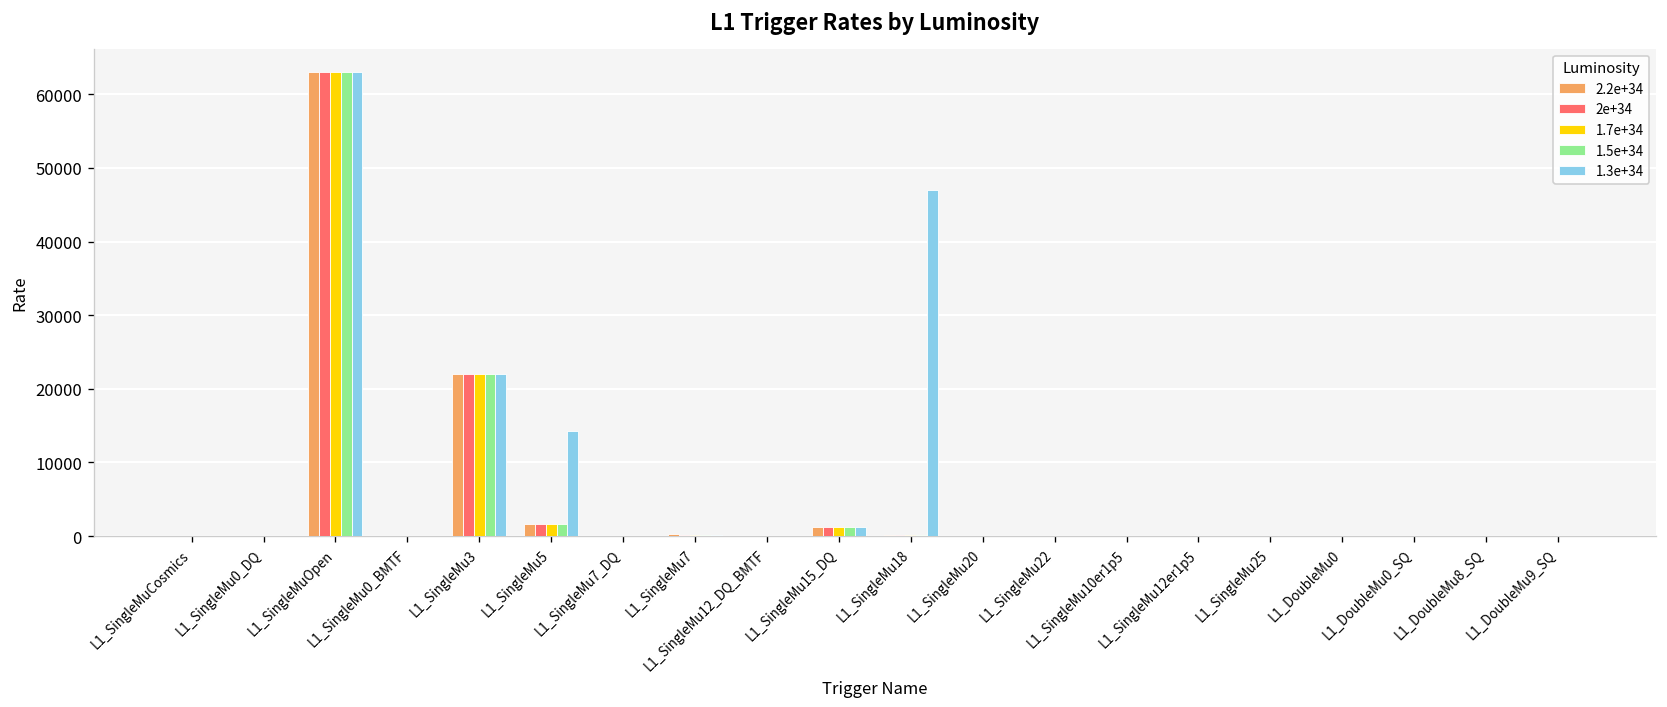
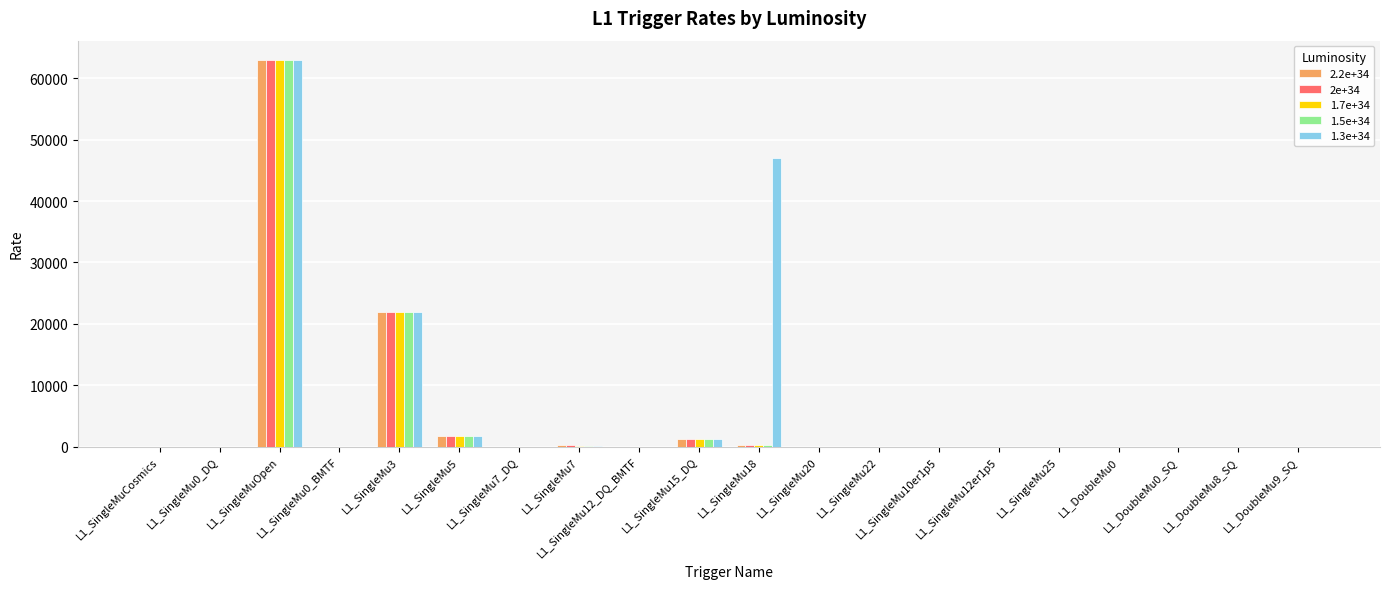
  {
    "1.7e+34": {
      "L1_SingleMuCosmics": 0,
      "L1_SingleMu0_DQ": 0,
      "L1_SingleMuOpen": 63000,
      "L1_SingleMu0_BMTF": 0,
      "L1_SingleMu3": 22000,
      "L1_SingleMu5": 2000,
      "L1_SingleMu7_DQ": 0,
      "L1_SingleMu12_DQ_BMTF": 0,
      "L1_SingleMu15_DQ": 1000,
      "L1_SingleMu20": 0,
      "L1_SingleMu12er1p5": 0,
      "L1_DoubleMu0": 0,
      "L1_DoubleMu8_SQ": 0,
      "L1_DoubleMu9_SQ": 0
    },
    "1.5e+34": {
      "L1_SingleMuCosmics": 0,
      "L1_SingleMu0_DQ": 0,
      "L1_SingleMuOpen": 63000,
      "L1_SingleMu0_BMTF": 0,
      "L1_SingleMu3": 22000,
      "L1_SingleMu5": 2000,
      "L1_SingleMu7_DQ": 0,
      "L1_SingleMu12_DQ_BMTF": 0,
      "L1_SingleMu15_DQ": 1000,
      "L1_SingleMu20": 0,
      "L1_DoubleMu0": 0
    },
    "1.3e+34": {
      "L1_SingleMuCosmics": 0,
      "L1_SingleMu0_DQ": 0,
      "L1_SingleMuOpen": 63000,
      "L1_SingleMu0_BMTF": 0,
      "L1_SingleMu3": 22000,
-     "L1_SingleMu5": 14000,
+     "L1_SingleMu5": 2000,
      "L1_SingleMu7_DQ": 0,
      "L1_SingleMu12_DQ_BMTF": 0,
      "L1_SingleMu15_DQ": 1000,
      "L1_SingleMu18": 47000,
      "L1_SingleMu20": 0,
      "L1_DoubleMu0": 0
    }
  }
